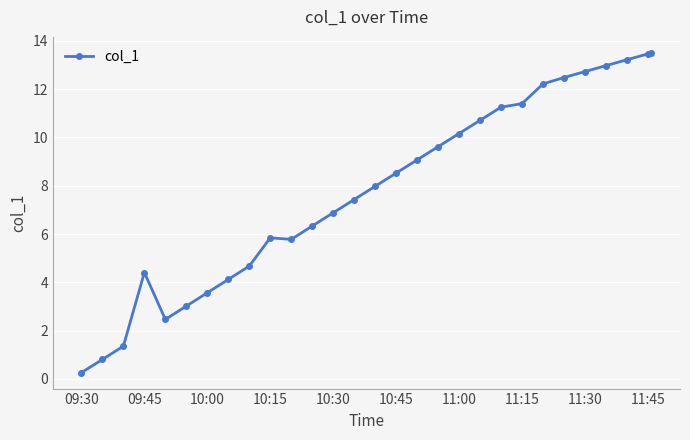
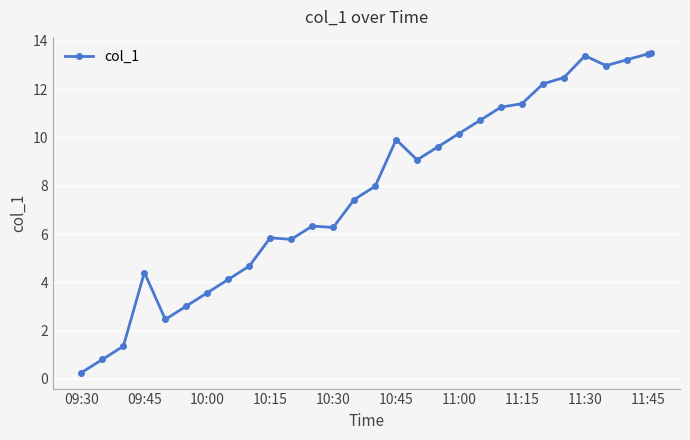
  {
    "09:30": 0.3,
    "09:45": 4.4,
    "10:00": 3.6,
    "10:15": 5.8,
-   "10:30": 6.9,
-   "10:45": 8.5,
+   "10:30": 6.3,
+   "10:45": 9.9,
    "11:00": 10.2,
    "11:15": 11.4,
-   "11:30": 12.7,
+   "11:30": 13.4,
    "11:45": 13.5
  }
